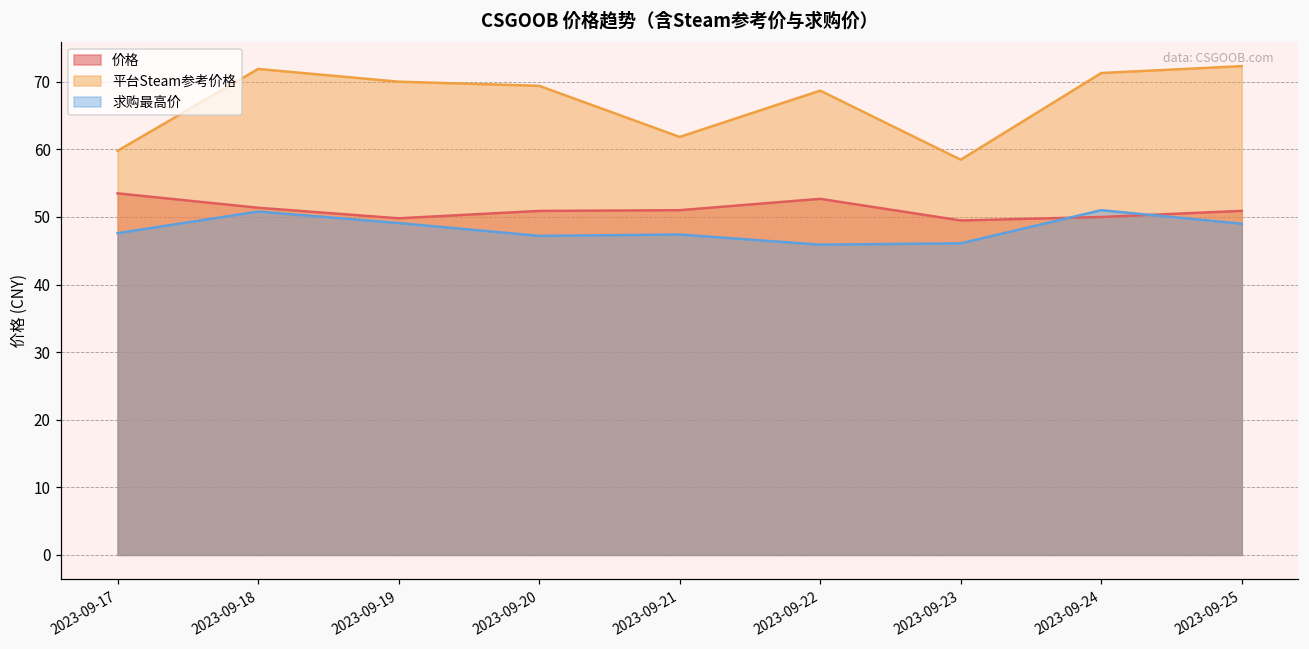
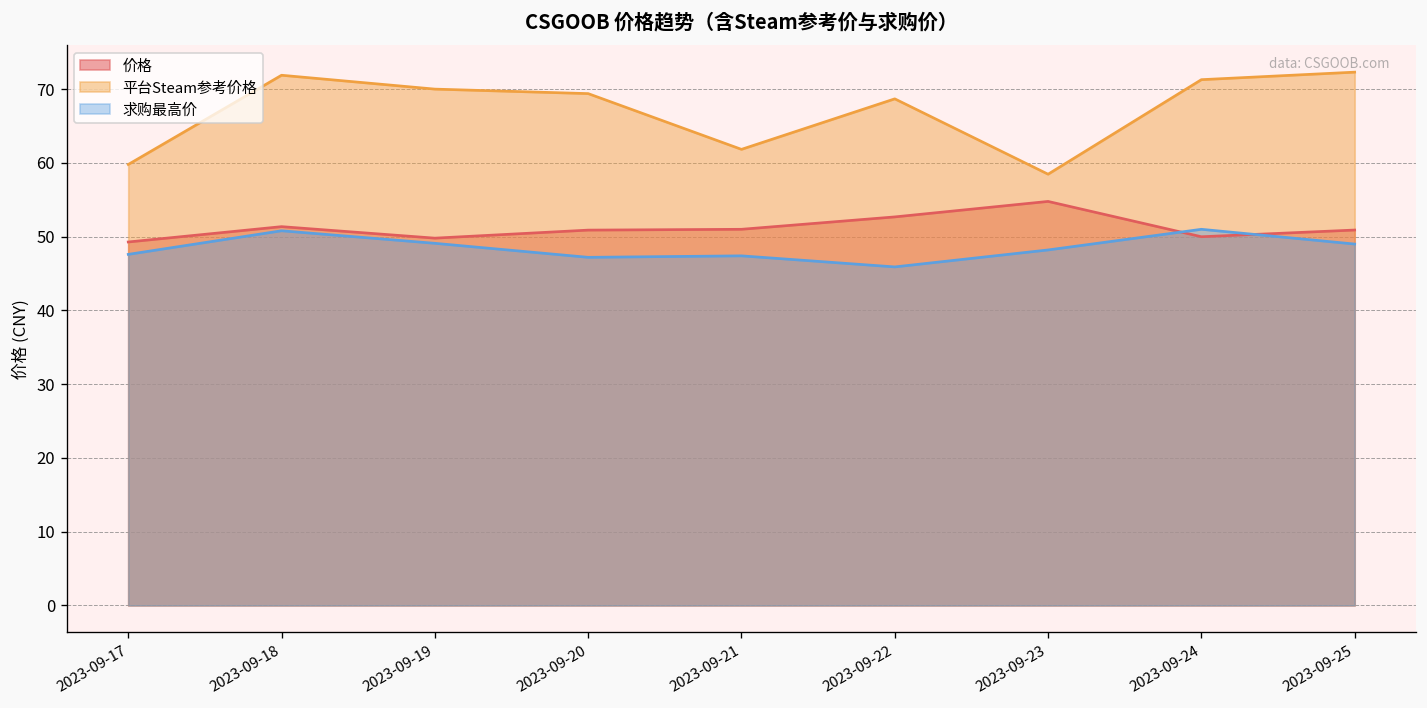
  {
    "价格": {
-     "2023-09-17": 53,
+     "2023-09-17": 49,
      "2023-09-18": 51,
      "2023-09-19": 50,
      "2023-09-20": 51,
      "2023-09-21": 51,
      "2023-09-22": 53,
-     "2023-09-23": 49,
+     "2023-09-23": 55,
      "2023-09-24": 50,
      "2023-09-25": 51
    },
    "平台Steam参考价格": {
      "2023-09-17": 60,
      "2023-09-18": 72,
      "2023-09-19": 70,
      "2023-09-20": 69,
      "2023-09-21": 62,
      "2023-09-22": 69,
      "2023-09-23": 58,
      "2023-09-24": 71,
      "2023-09-25": 72
    },
    "求购最高价": {
      "2023-09-17": 48,
      "2023-09-18": 51,
      "2023-09-19": 49,
      "2023-09-20": 47,
      "2023-09-21": 47,
      "2023-09-22": 46,
-     "2023-09-23": 46,
+     "2023-09-23": 48,
      "2023-09-24": 51,
      "2023-09-25": 49
    }
  }
